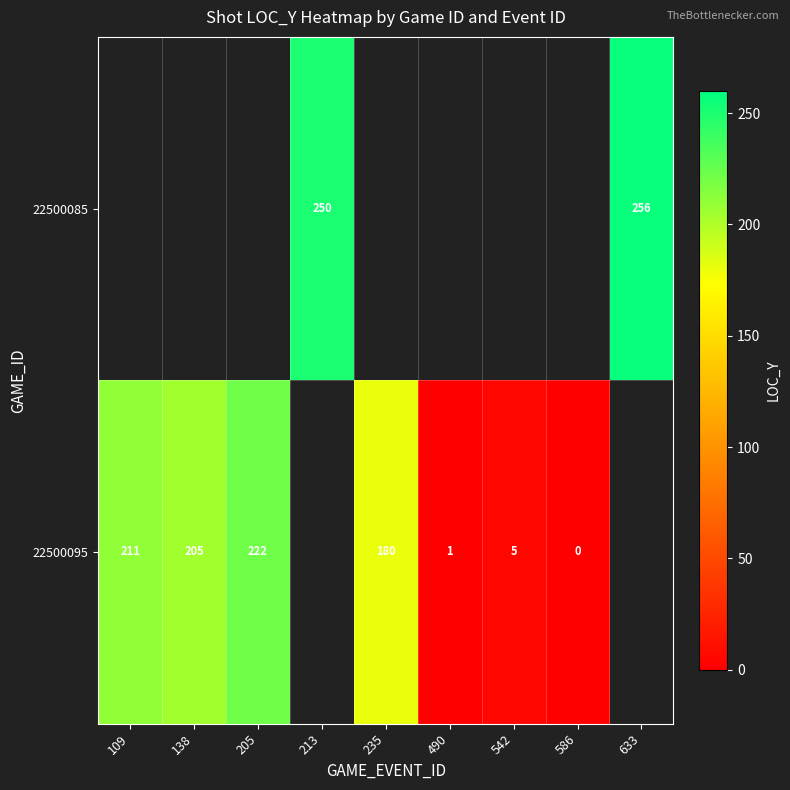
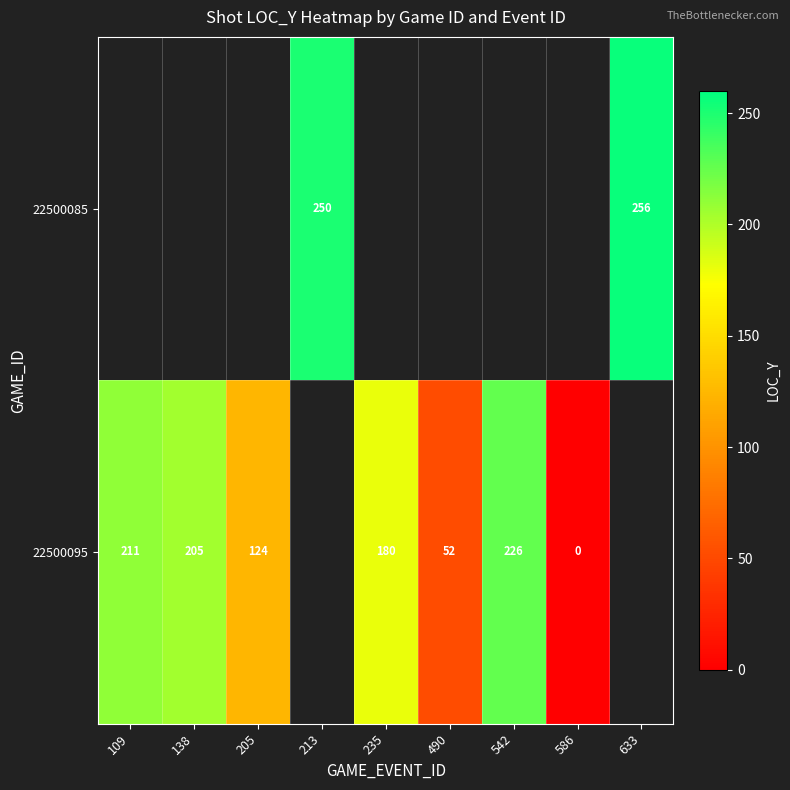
  {
    "22500085": {
      "213": 250,
      "633": 256
    },
    "22500095": {
      "109": 211,
      "138": 205,
-     "205": 222,
+     "205": 124,
      "235": 180,
-     "490": 1,
-     "542": 5,
+     "490": 52,
+     "542": 226,
      "586": 0
    }
  }
